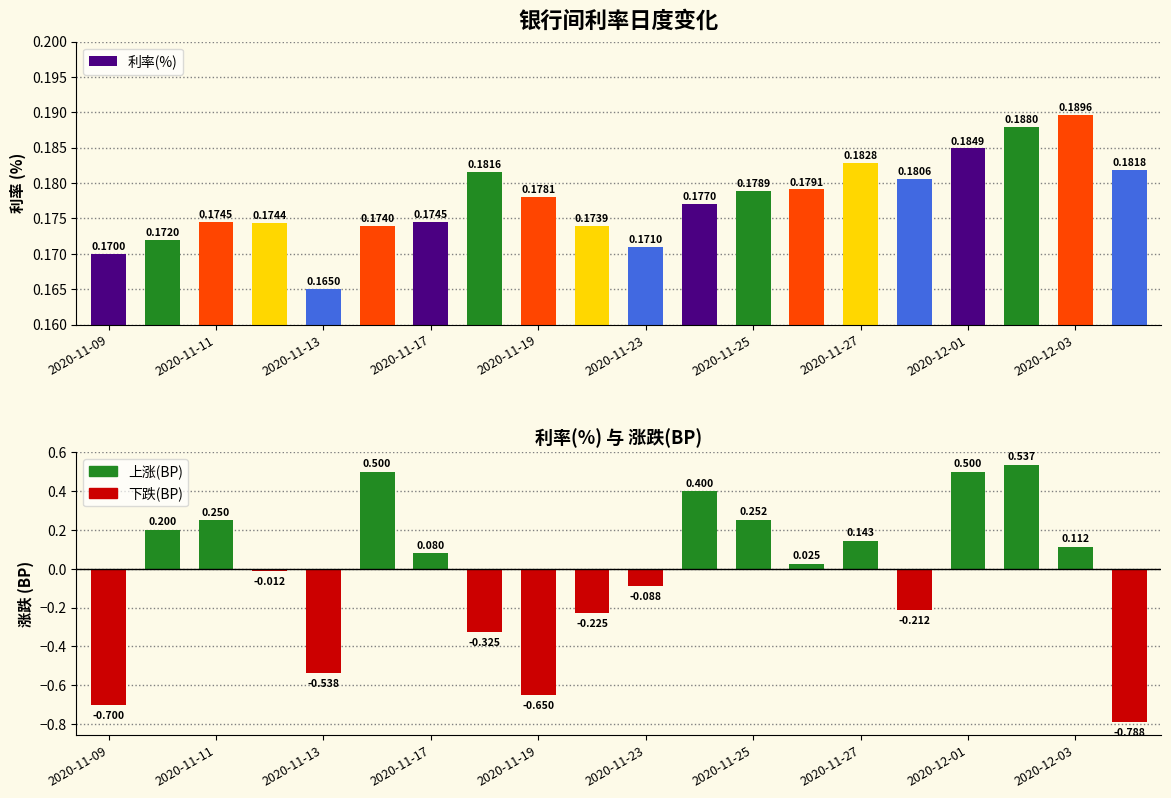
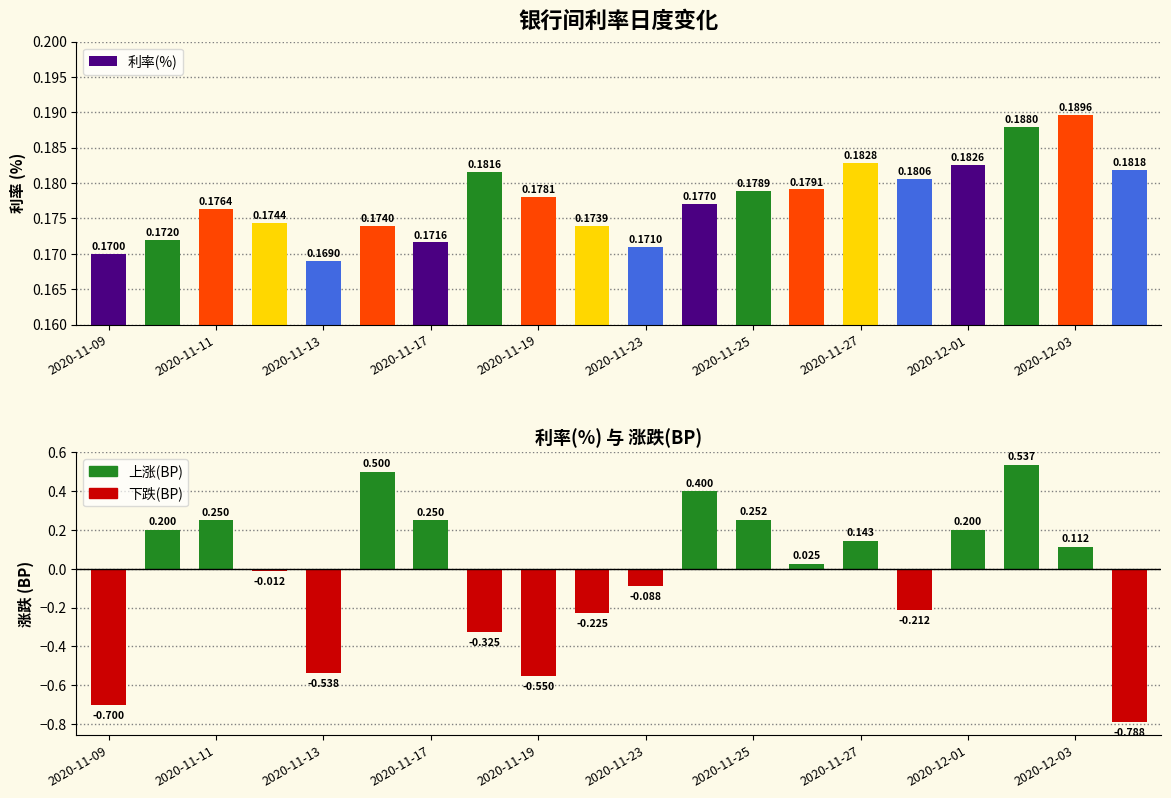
  {
    "银行间利率日度变化": {
      "2020-11-09": 0.1700,
-     "2020-11-11": 0.1745,
-     "2020-11-13": 0.1650,
-     "2020-11-17": 0.1745,
+     "2020-11-11": 0.1764,
+     "2020-11-13": 0.1690,
+     "2020-11-17": 0.1716,
      "2020-11-19": 0.1781,
      "2020-11-23": 0.1710,
      "2020-11-25": 0.1789,
      "2020-11-27": 0.1828,
-     "2020-12-01": 0.1849,
+     "2020-12-01": 0.1826,
      "2020-12-03": 0.1896
    },
    "利率(%) 与 涨跌(BP)": {
      "2020-11-09": -0.700,
      "2020-11-11": 0.250,
      "2020-11-13": -0.538,
-     "2020-11-17": 0.080,
-     "2020-11-19": -0.650,
+     "2020-11-17": 0.250,
+     "2020-11-19": -0.550,
      "2020-11-23": -0.088,
      "2020-11-25": 0.252,
      "2020-11-27": 0.143,
-     "2020-12-01": 0.500,
+     "2020-12-01": 0.200,
      "2020-12-03": 0.112
    }
  }
